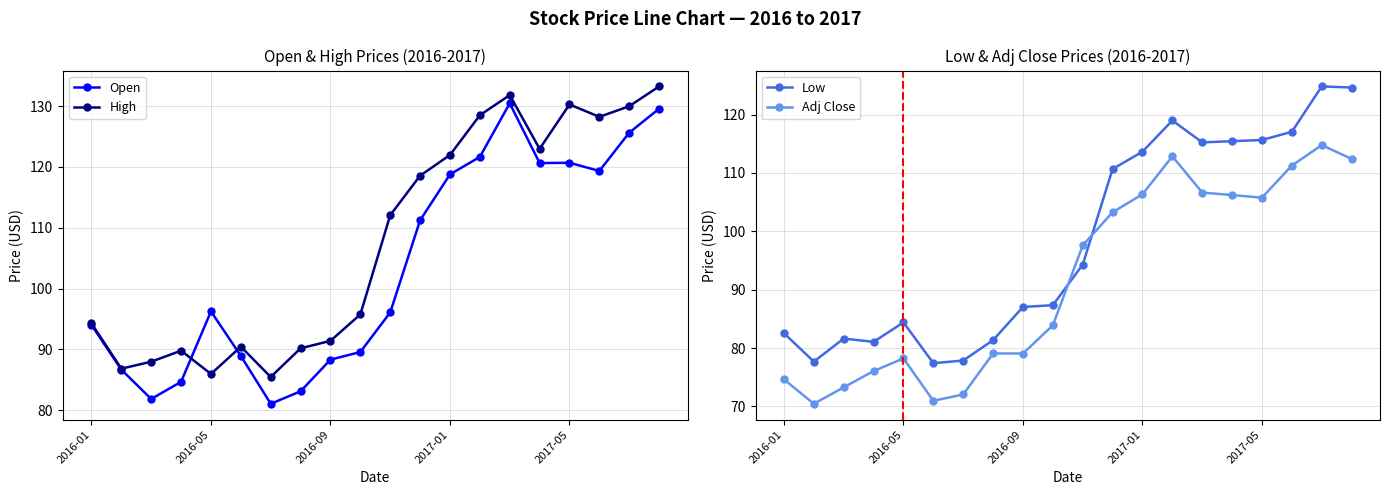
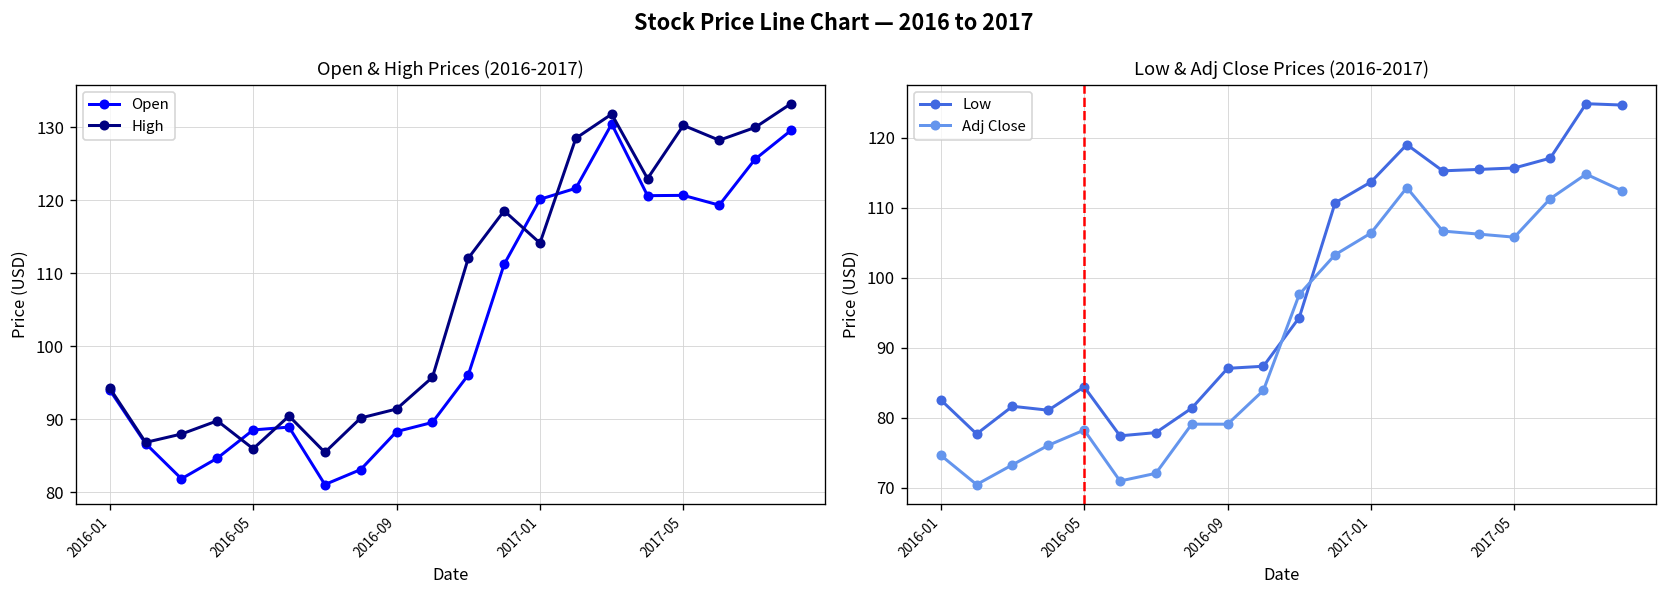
  {
    "Open & High Prices (2016-2017)": {
      "Open": {
-       "2016-05": 96,
+       "2016-05": 89,
        "2016-09": 88,
-       "2017-01": 119,
+       "2017-01": 120,
        "2017-05": 121
      },
      "High": {
        "2016-05": 86,
        "2016-09": 91,
-       "2017-01": 122,
+       "2017-01": 114,
        "2017-05": 130
      }
    }
  }
